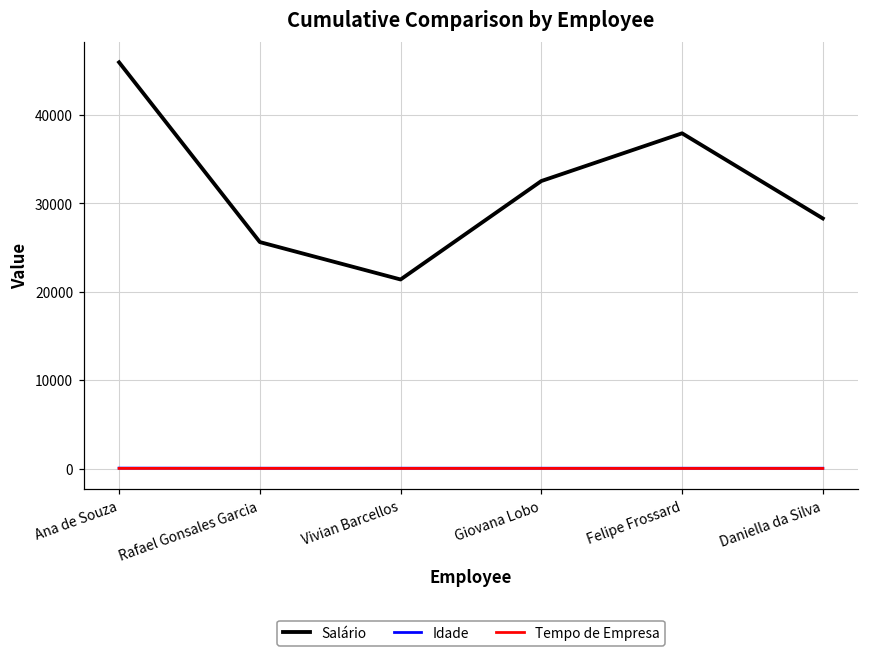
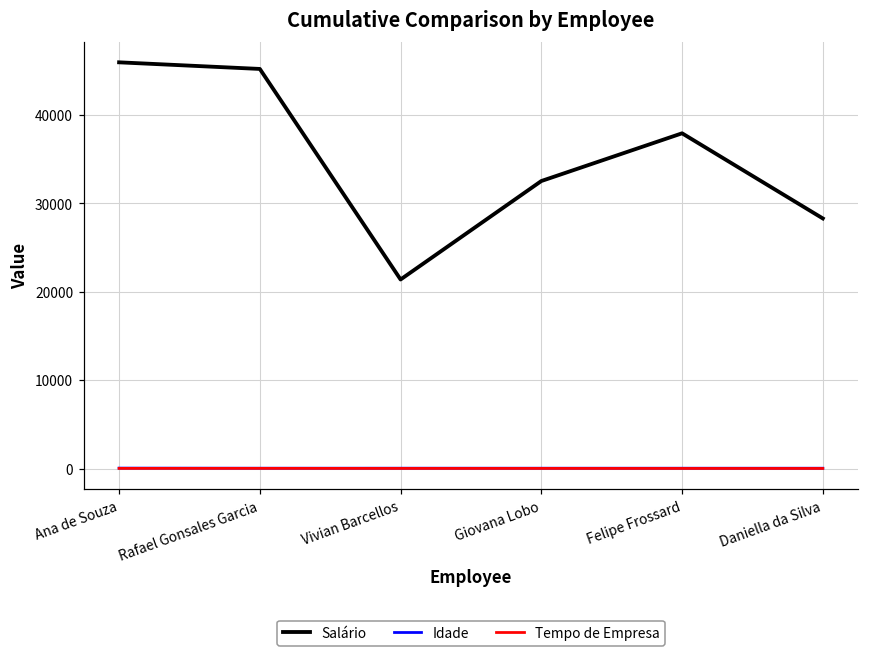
  {
    "Salário": {
      "Ana de Souza": 46000,
-     "Rafael Gonsales Garcia": 26000,
+     "Rafael Gonsales Garcia": 45000,
      "Vivian Barcellos": 21000,
      "Giovana Lobo": 33000,
      "Felipe Frossard": 38000,
      "Daniella da Silva": 28000
    },
    "Tempo de Empresa": {
      "Ana de Souza": 0,
      "Rafael Gonsales Garcia": 0,
      "Vivian Barcellos": 0,
      "Giovana Lobo": 0,
      "Felipe Frossard": 0,
      "Daniella da Silva": 0
    }
  }
